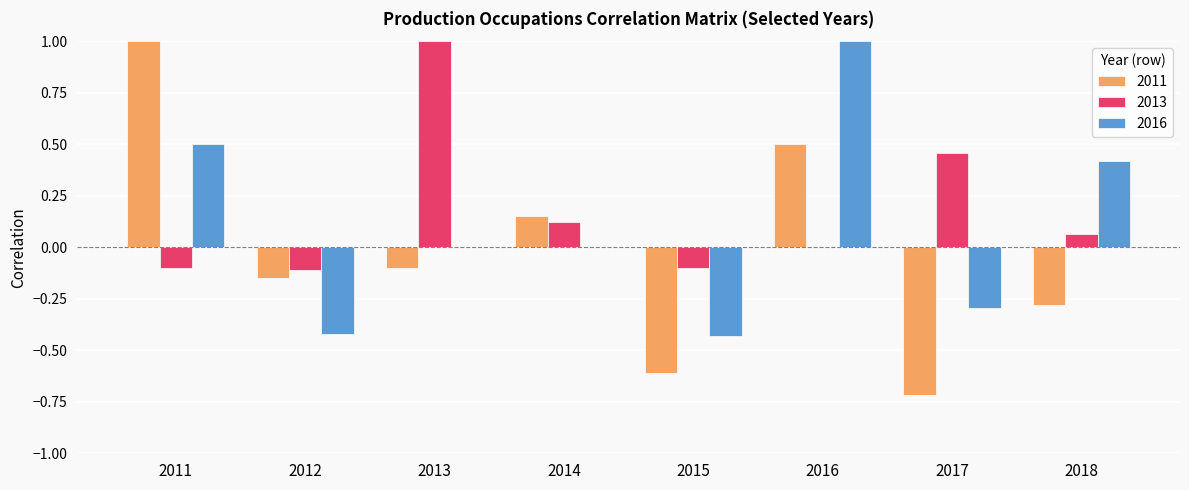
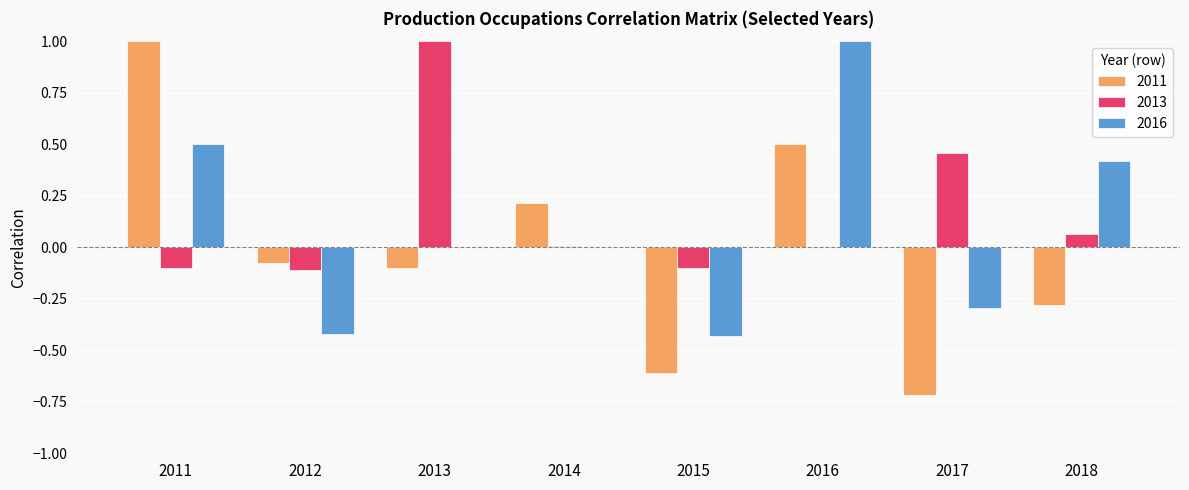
  {
    "2011": {
      "2011": 1.00,
-     "2012": -0.15,
+     "2012": -0.08,
      "2013": -0.10,
-     "2014": 0.15,
+     "2014": 0.21,
      "2015": -0.61,
      "2016": 0.50,
      "2017": -0.72,
      "2018": -0.28
    },
    "2013": {
      "2011": -0.10,
      "2012": -0.11,
      "2013": 1.00,
-     "2014": 0.12,
+     "2014": 0.00,
      "2015": -0.10,
      "2017": 0.46,
      "2018": 0.06
    },
    "2016": {
      "2011": 0.50,
      "2012": -0.42,
      "2015": -0.43,
      "2016": 1.00,
      "2017": -0.29,
      "2018": 0.42
    }
  }
